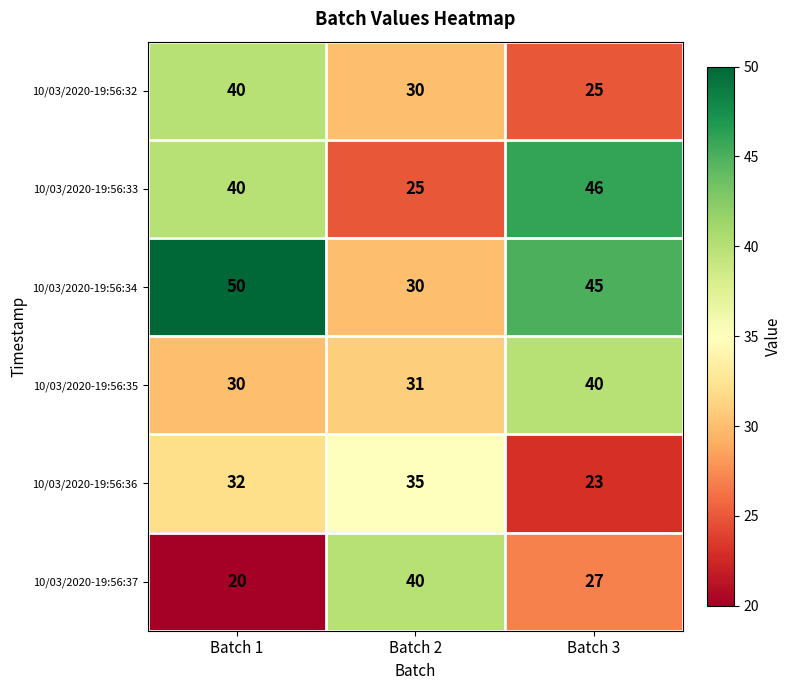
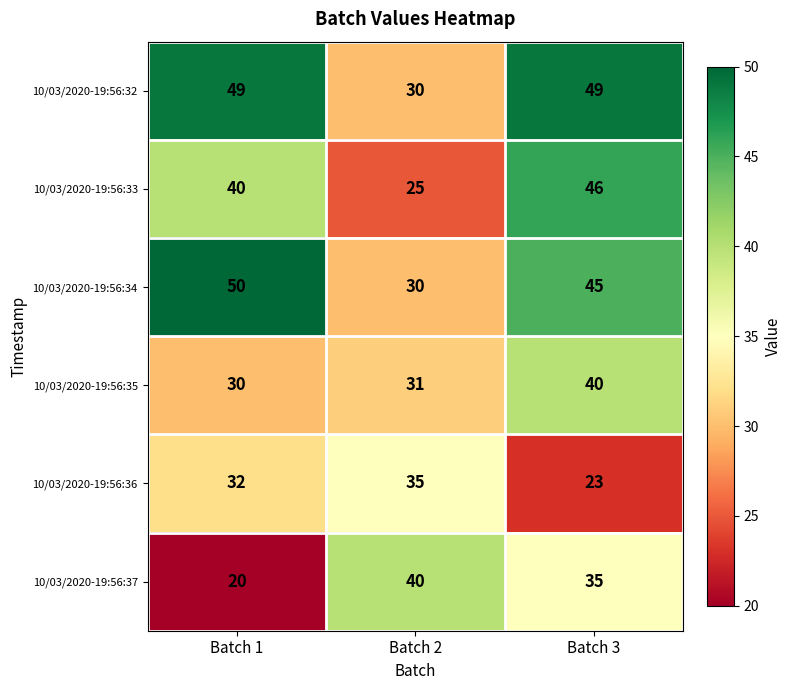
  {
    "10/03/2020-19:56:32": {
-     "Batch 1": 40,
+     "Batch 1": 49,
      "Batch 2": 30,
-     "Batch 3": 25
+     "Batch 3": 49
    },
    "10/03/2020-19:56:33": {
      "Batch 1": 40,
      "Batch 2": 25,
      "Batch 3": 46
    },
    "10/03/2020-19:56:34": {
      "Batch 1": 50,
      "Batch 2": 30,
      "Batch 3": 45
    },
    "10/03/2020-19:56:35": {
      "Batch 1": 30,
      "Batch 2": 31,
      "Batch 3": 40
    },
    "10/03/2020-19:56:36": {
      "Batch 1": 32,
      "Batch 2": 35,
      "Batch 3": 23
    },
    "10/03/2020-19:56:37": {
      "Batch 1": 20,
      "Batch 2": 40,
-     "Batch 3": 27
+     "Batch 3": 35
    }
  }
